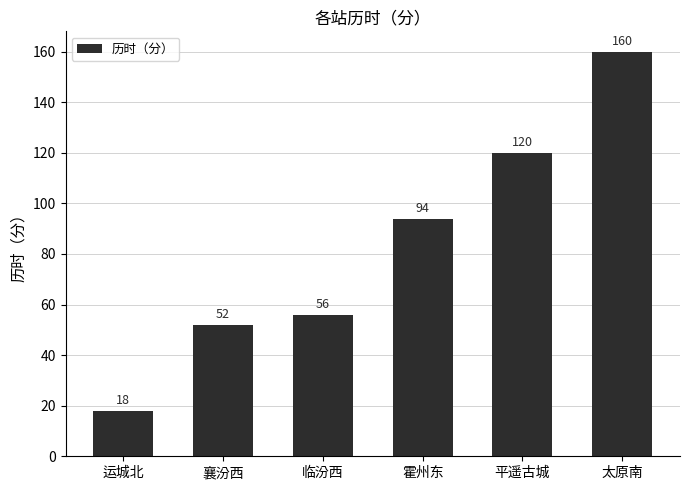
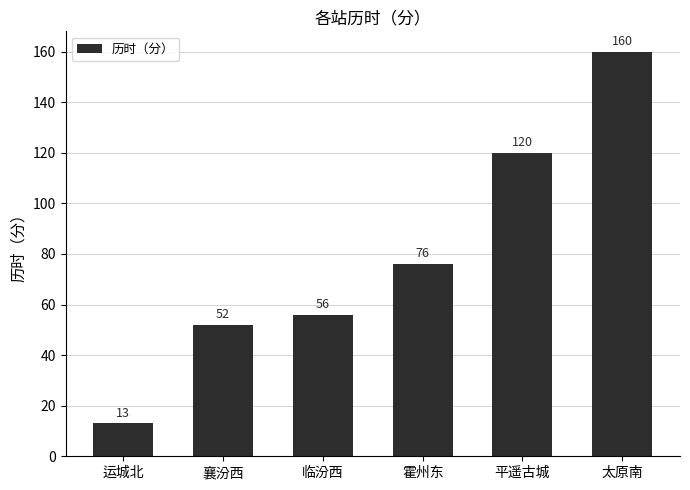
  {
-   "运城北": 18,
+   "运城北": 13,
    "襄汾西": 52,
    "临汾西": 56,
-   "霍州东": 94,
+   "霍州东": 76,
    "平遥古城": 120,
    "太原南": 160
  }
